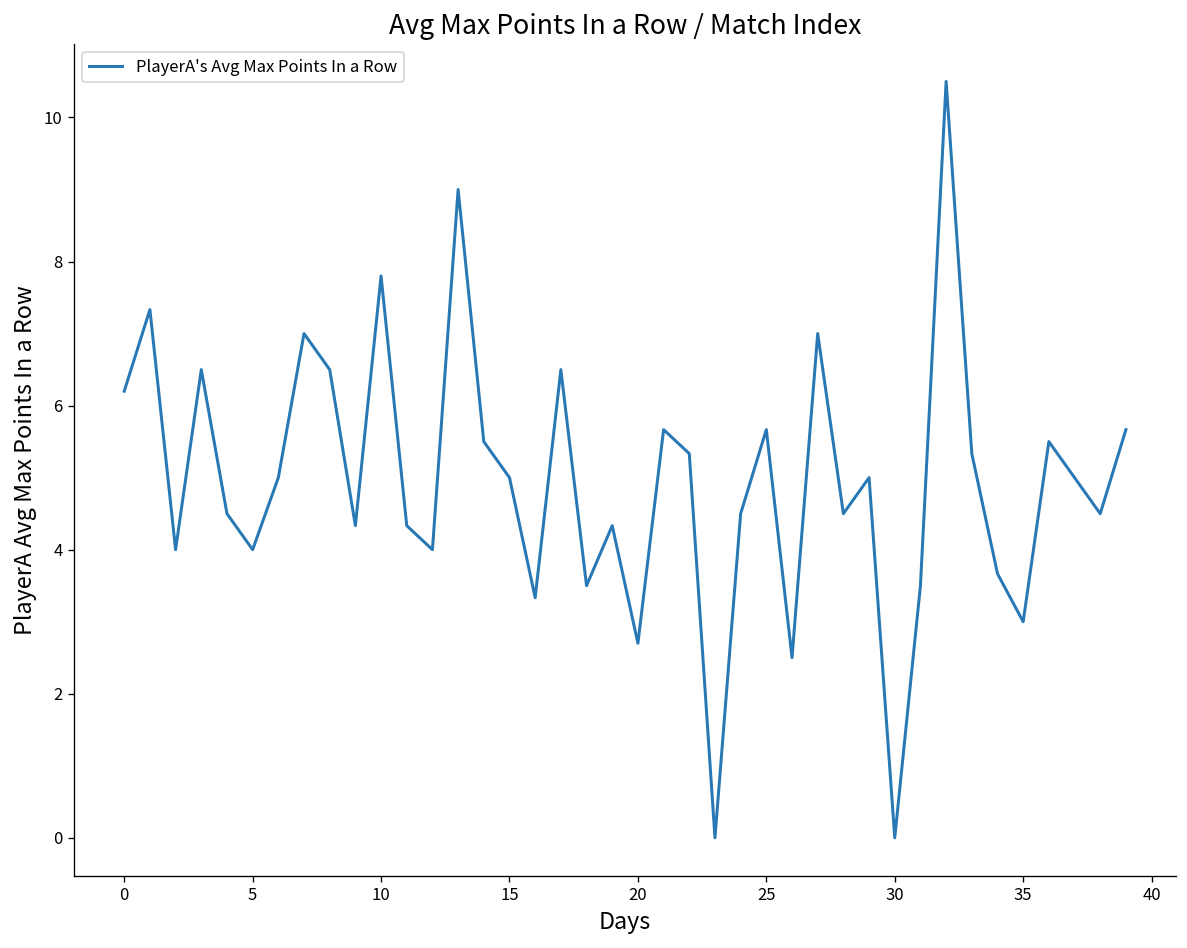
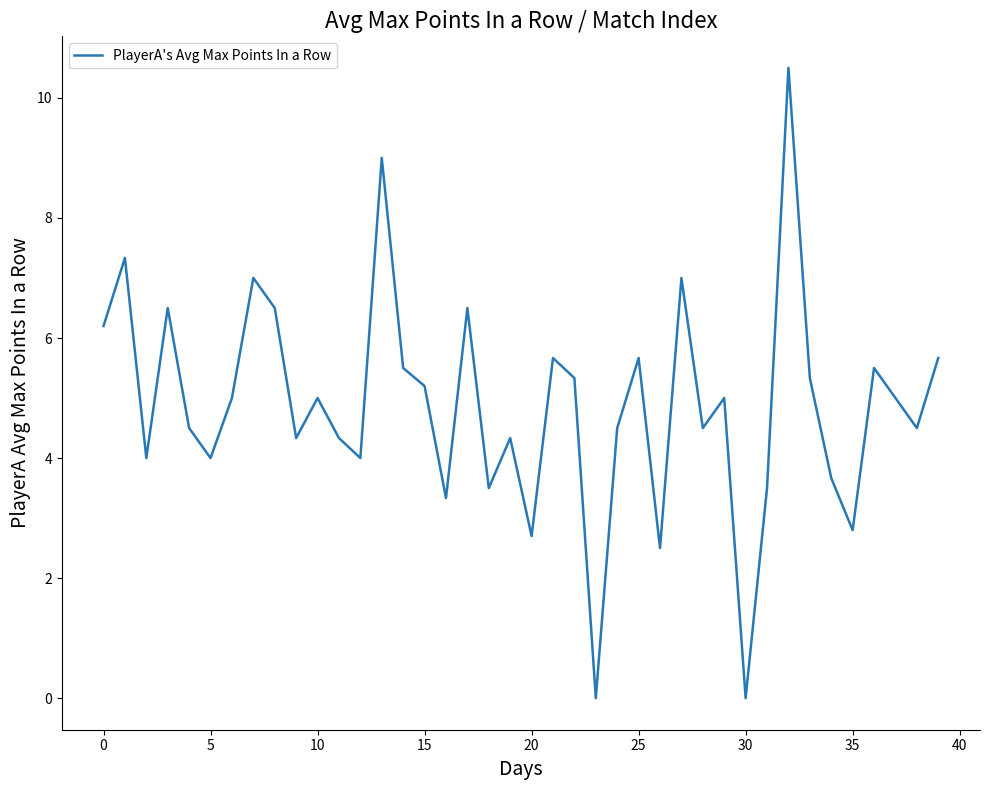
  {
    "0": 6.2,
    "5": 4.0,
-   "10": 7.8,
-   "15": 5.0,
+   "10": 5.0,
+   "15": 5.2,
    "20": 2.7,
    "25": 5.7,
    "30": 0.0,
-   "35": 3.0
+   "35": 2.8
  }
